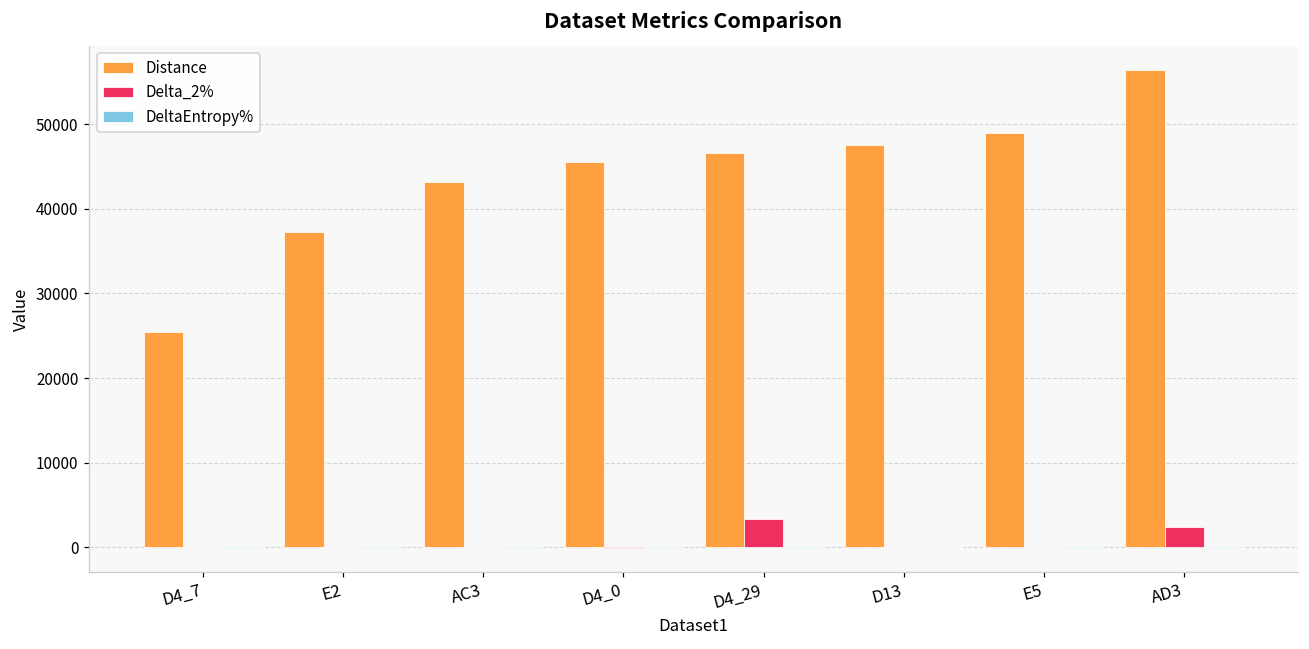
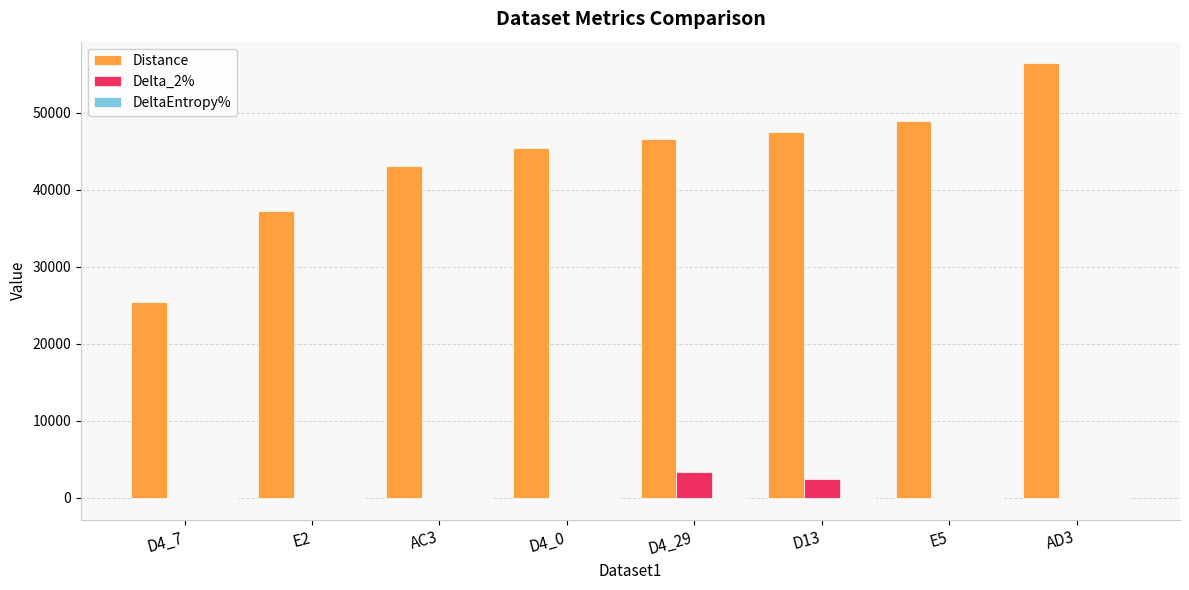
  {
    "Distance": {
      "D4_7": 25000,
      "E2": 37000,
      "AC3": 43000,
      "D4_0": 45000,
      "D4_29": 47000,
      "D13": 47000,
      "E5": 49000,
      "AD3": 56000
    },
    "Delta_2%": {
      "D4_29": 3000,
-     "D13": 0,
-     "AD3": 2000
+     "D13": 2000,
+     "AD3": 0
    }
  }
